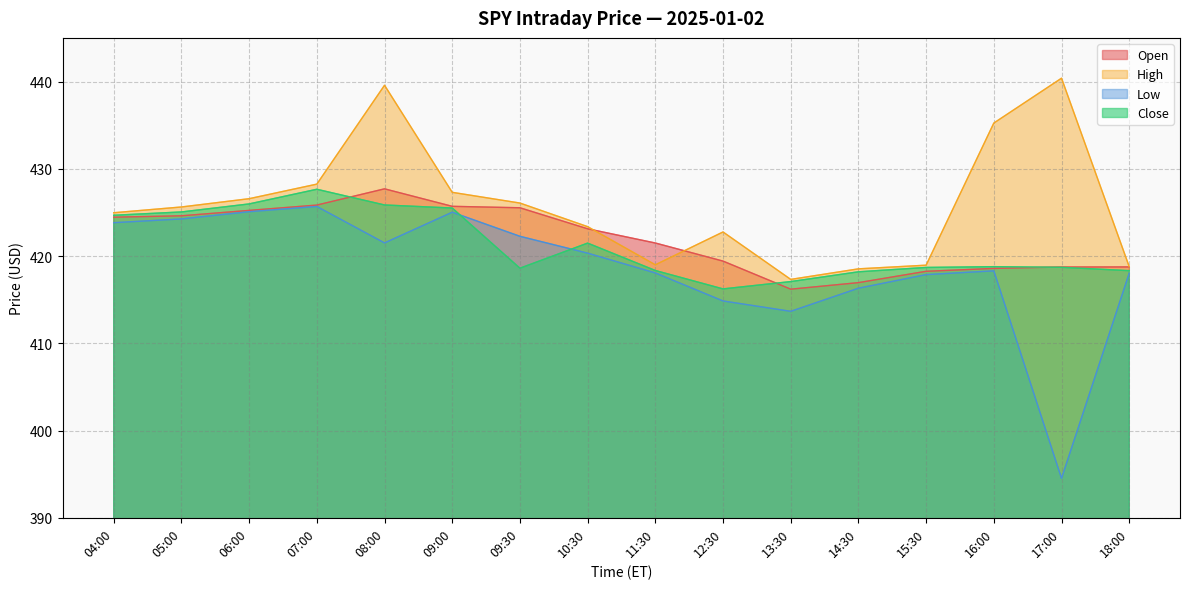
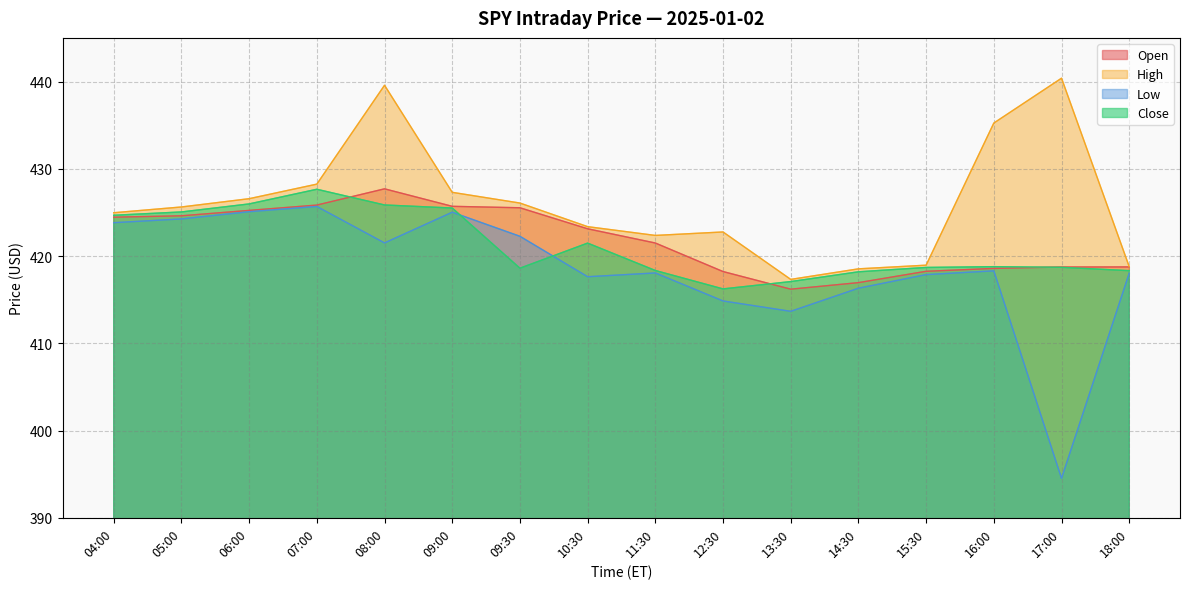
  {
    "Open": {
      "05:00": 425,
      "08:00": 428,
      "09:30": 426,
      "11:30": 421,
-     "12:30": 419,
+     "12:30": 418,
      "13:30": 416,
      "14:30": 417,
      "15:30": 418
    },
    "High": {
      "04:00": 425,
      "05:00": 426,
      "06:00": 427,
      "07:00": 428,
      "08:00": 440,
      "09:00": 427,
      "09:30": 426,
-     "11:30": 419,
+     "11:30": 422,
      "12:30": 423,
      "14:30": 419,
      "16:00": 435,
      "17:00": 440
    },
    "Low": {
      "04:00": 424,
      "05:00": 424,
      "08:00": 422,
      "09:00": 425,
      "09:30": 422,
-     "10:30": 420,
+     "10:30": 418,
      "12:30": 415,
      "13:30": 414,
      "14:30": 416,
      "15:30": 418,
      "17:00": 395
    },
    "Close": {
      "05:00": 425,
      "06:00": 426,
      "07:00": 428,
      "08:00": 426,
      "09:30": 419,
      "10:30": 421,
      "12:30": 416,
      "14:30": 418
    }
  }
